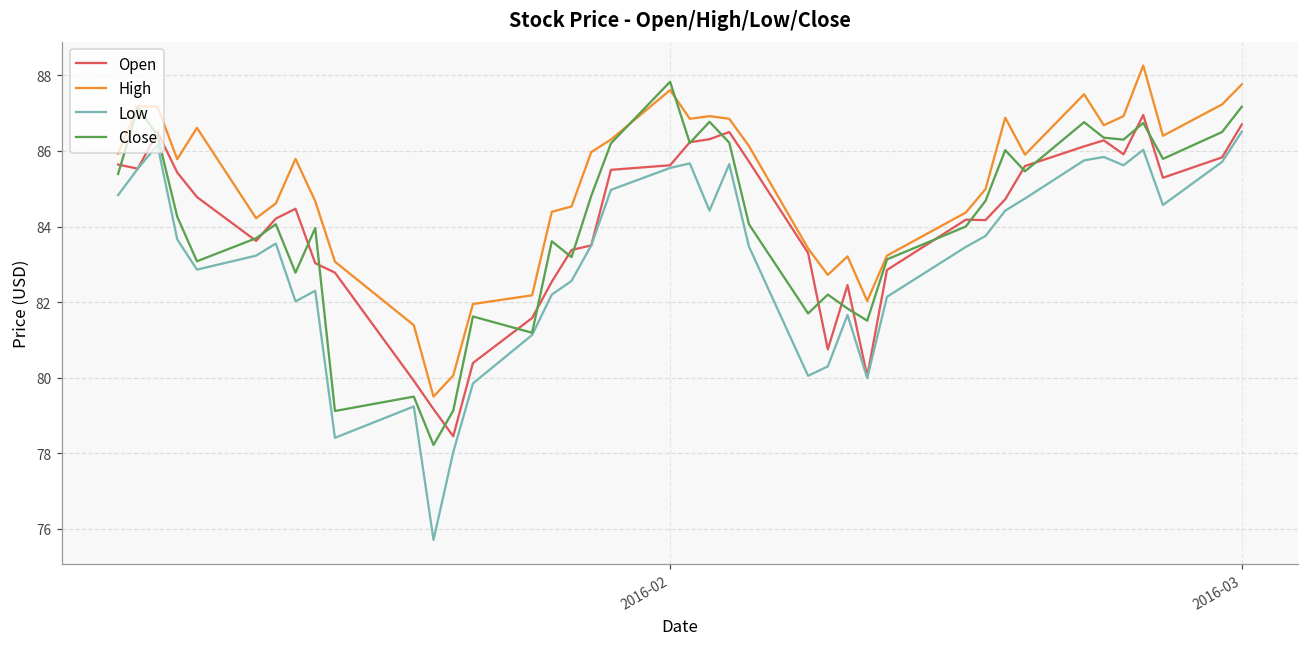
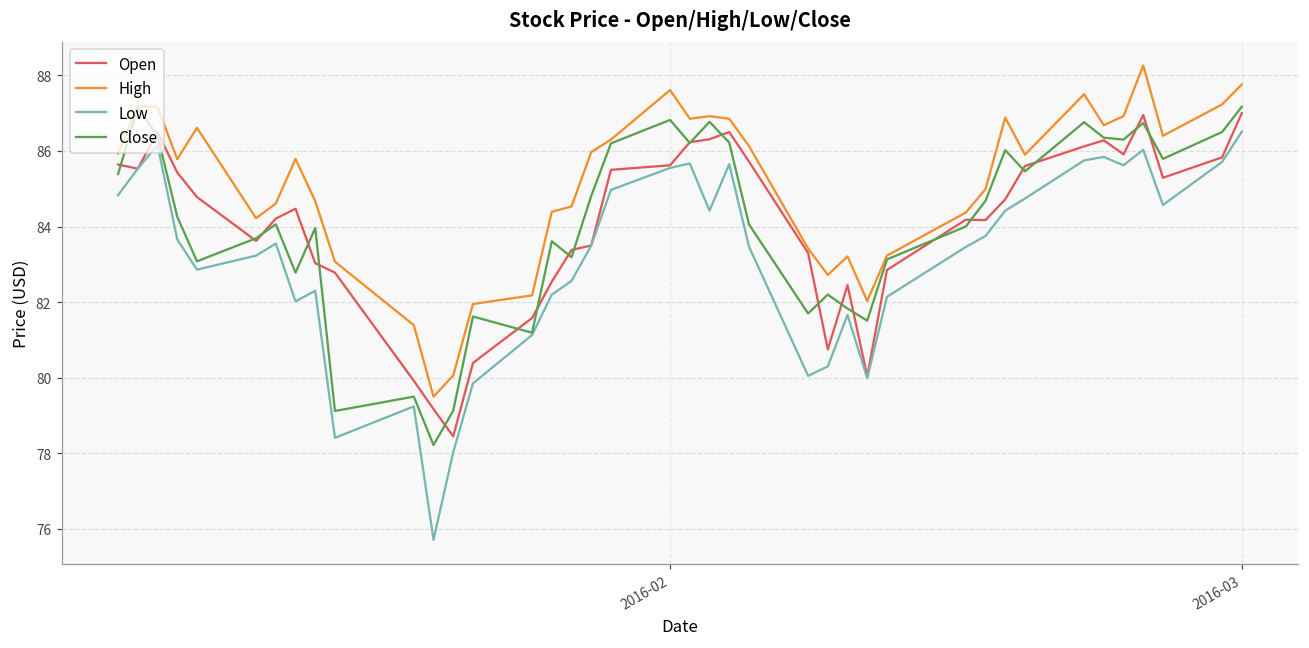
  {
    "Open": {
-     "2016-03": 86.7
+     "2016-03": 87.0
    },
    "High": {
      "2016-02": 87.6,
      "2016-03": 87.8
    },
    "Low": {
      "2016-03": 86.5
    },
    "Close": {
-     "2016-02": 87.8,
+     "2016-02": 86.8,
      "2016-03": 87.2
    }
  }
